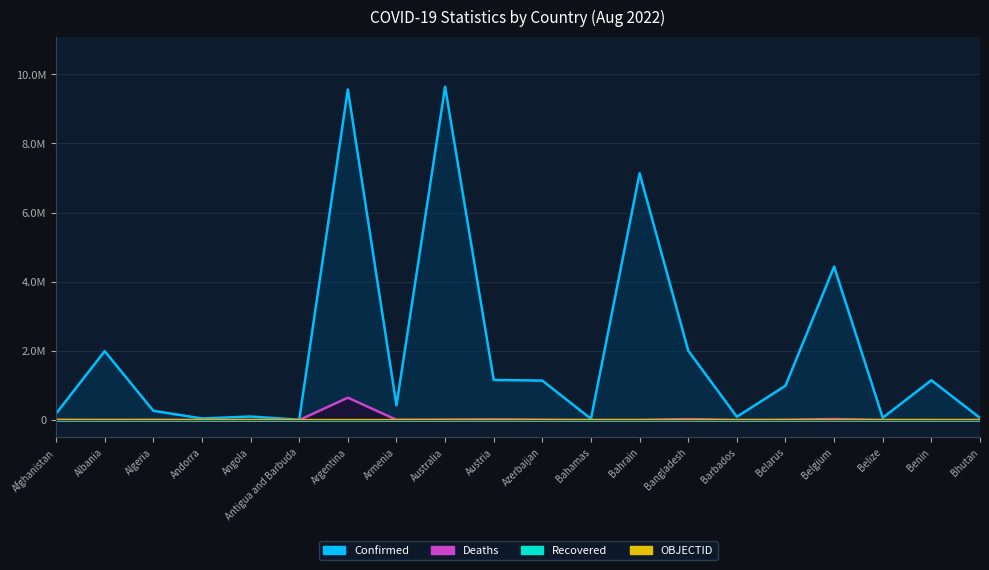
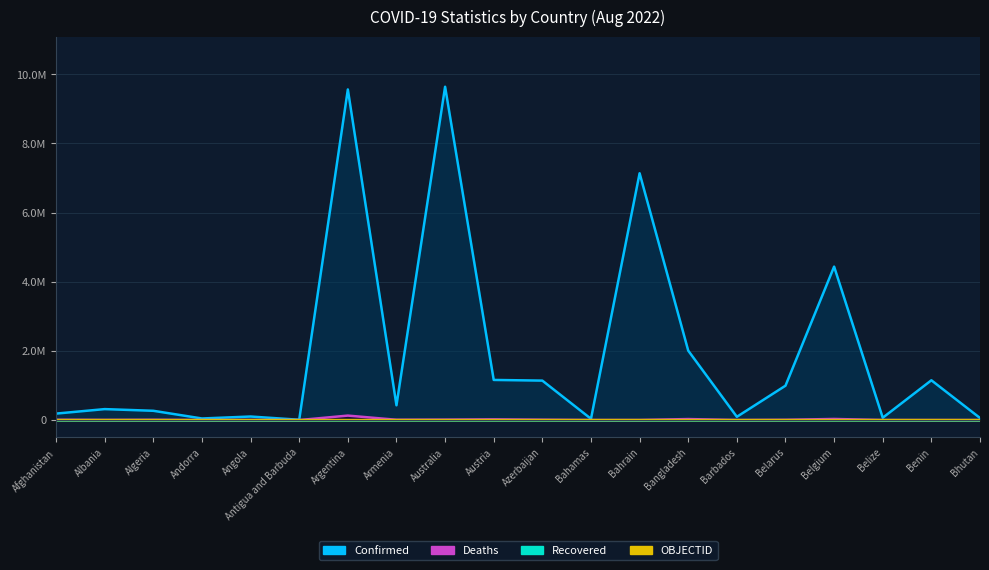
  {
    "Confirmed": {
      "Afghanistan": 200000,
-     "Albania": 2000000,
+     "Albania": 300000,
      "Algeria": 300000,
      "Angola": 100000,
      "Argentina": 9600000,
      "Armenia": 400000,
      "Australia": 9600000,
      "Austria": 1200000,
      "Azerbaijan": 1100000,
      "Bahrain": 7100000,
      "Bangladesh": 2000000,
      "Barbados": 100000,
      "Belarus": 1000000,
      "Belgium": 4400000,
      "Benin": 1200000
    },
    "Deaths": {
-     "Argentina": 600000
+     "Argentina": 100000
    },
    "OBJECTID": {
      "Argentina": 0
    }
  }
